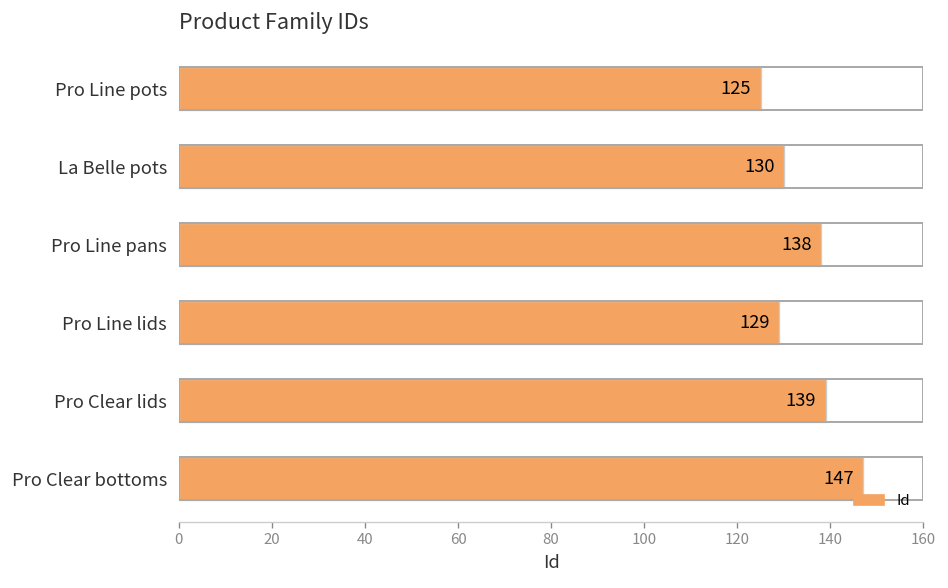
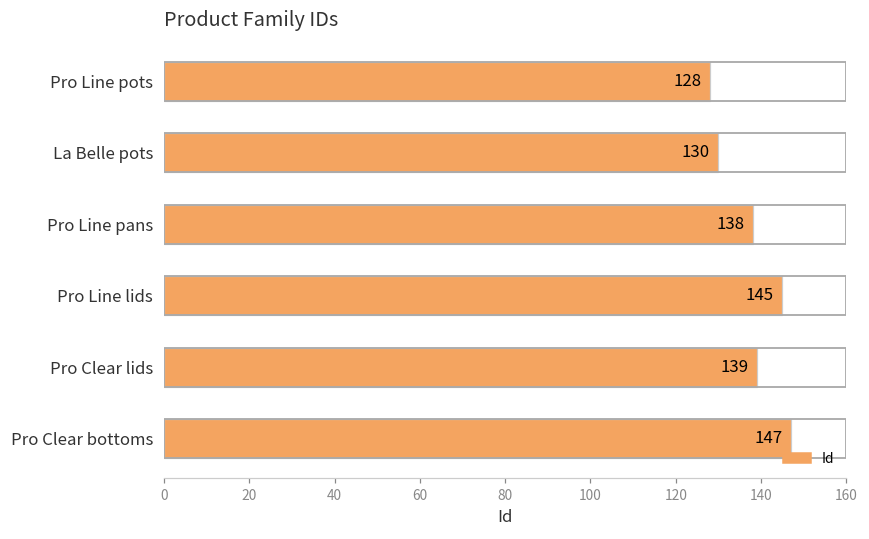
  {
-   "Pro Line pots": 125,
+   "Pro Line pots": 128,
    "La Belle pots": 130,
    "Pro Line pans": 138,
-   "Pro Line lids": 129,
+   "Pro Line lids": 145,
    "Pro Clear lids": 139,
    "Pro Clear bottoms": 147
  }
